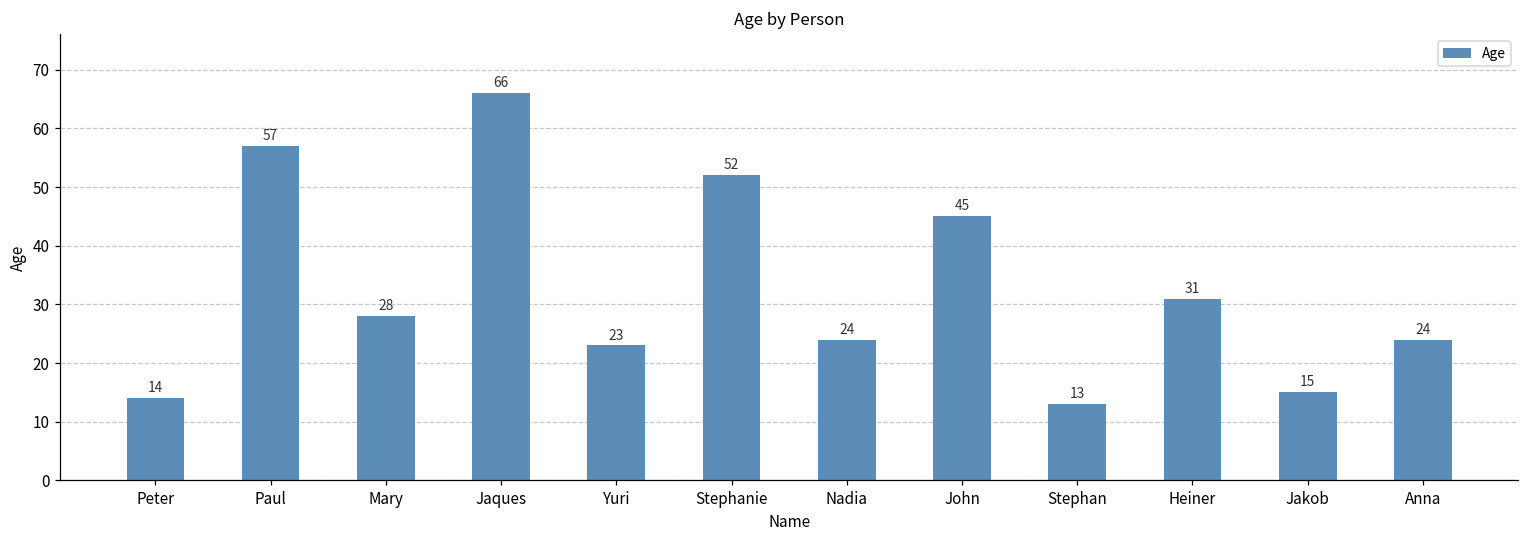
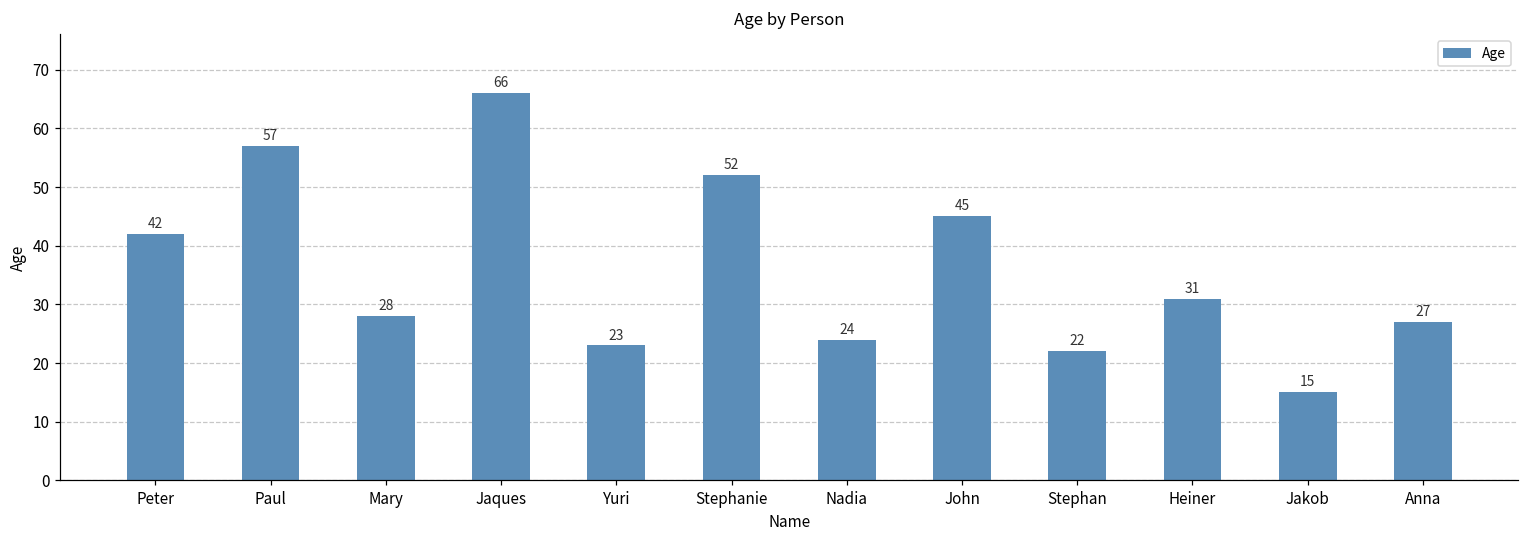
  {
-   "Peter": 14,
+   "Peter": 42,
    "Paul": 57,
    "Mary": 28,
    "Jaques": 66,
    "Yuri": 23,
    "Stephanie": 52,
    "Nadia": 24,
    "John": 45,
-   "Stephan": 13,
+   "Stephan": 22,
    "Heiner": 31,
    "Jakob": 15,
-   "Anna": 24
+   "Anna": 27
  }
